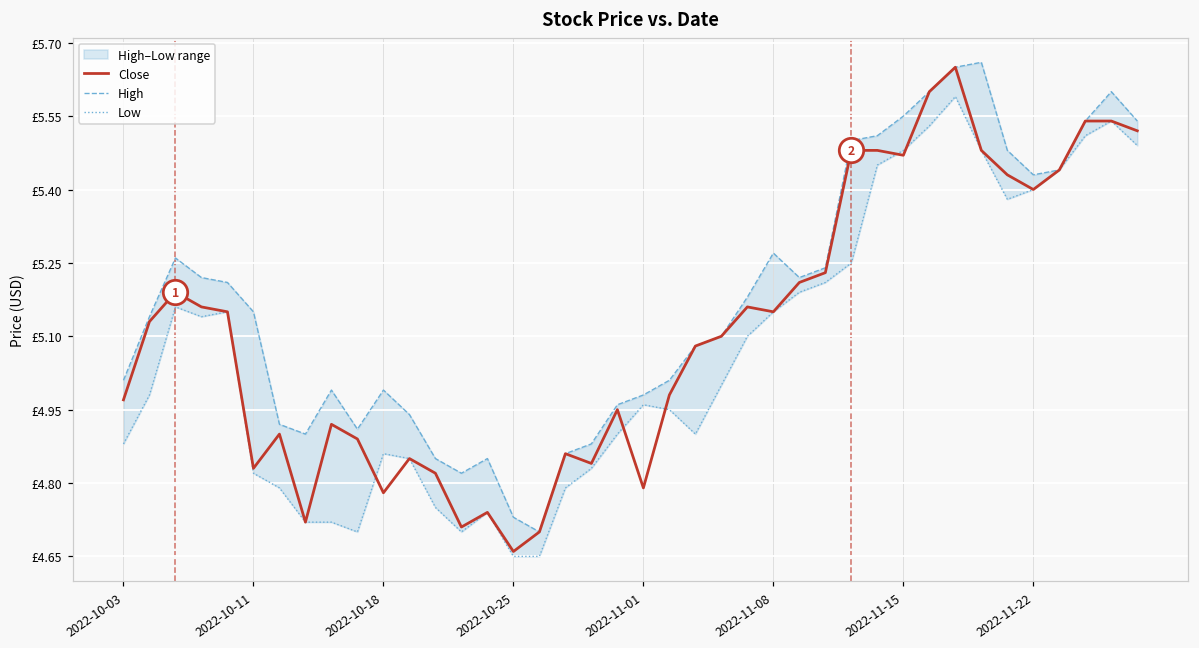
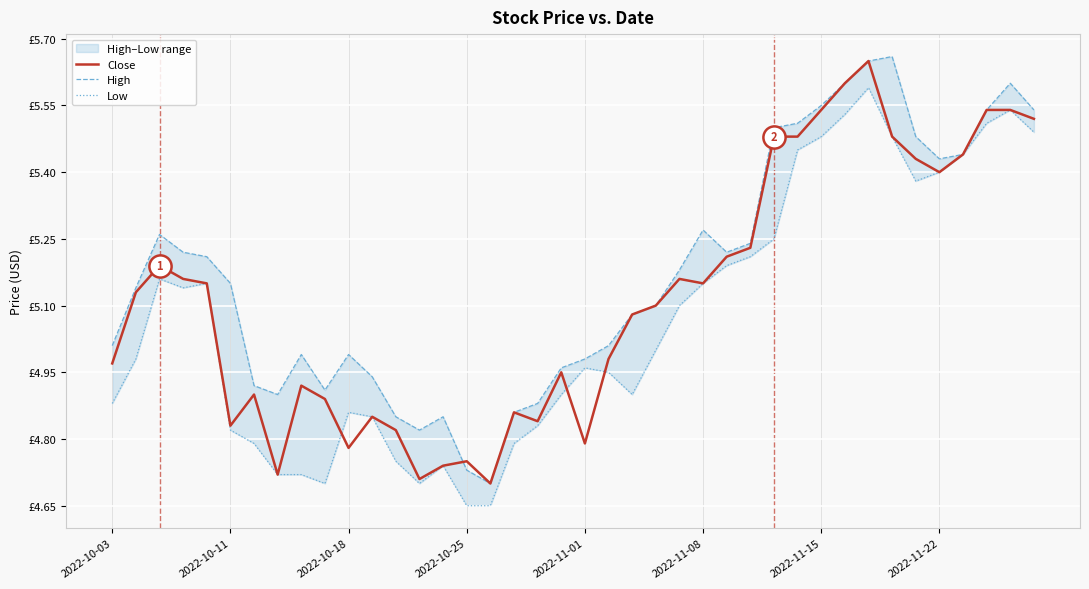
  {
    "Close": {
      "2022-10-03": "£4.97",
      "2022-10-11": "£4.83",
      "2022-10-18": "£4.78",
-     "2022-10-25": "£4.66",
+     "2022-10-25": "£4.75",
      "2022-11-01": "£4.79",
-     "2022-11-15": "£5.47"
+     "2022-11-15": "£5.54"
    }
  }
